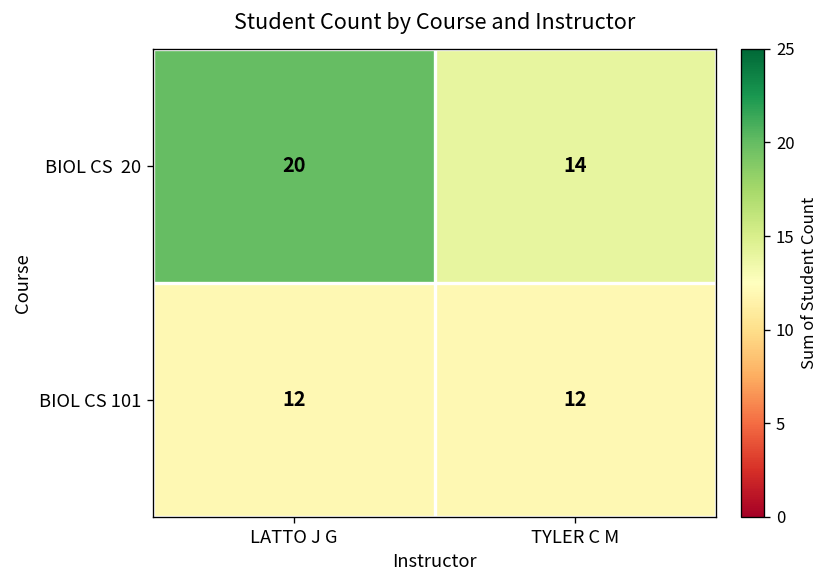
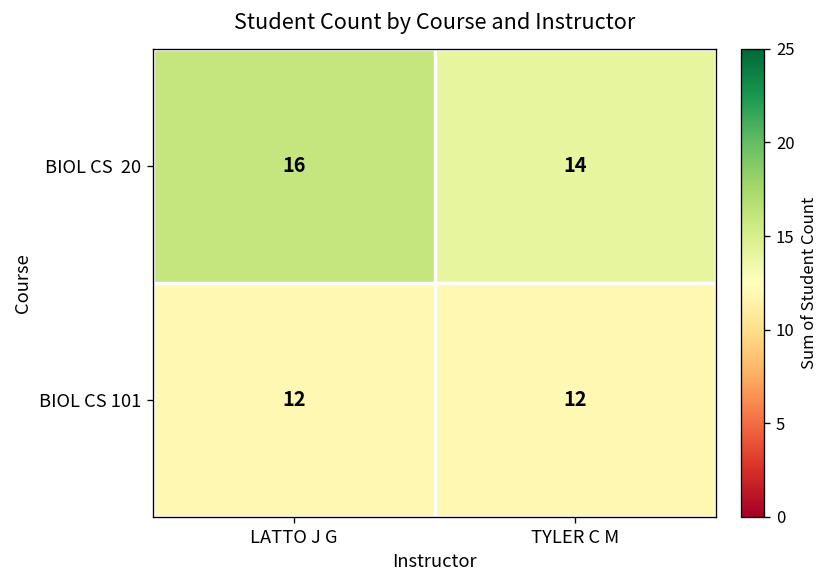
  {
    "BIOL CS 20": {
-     "LATTO J G": 20,
+     "LATTO J G": 16,
      "TYLER C M": 14
    },
    "BIOL CS 101": {
      "LATTO J G": 12,
      "TYLER C M": 12
    }
  }
